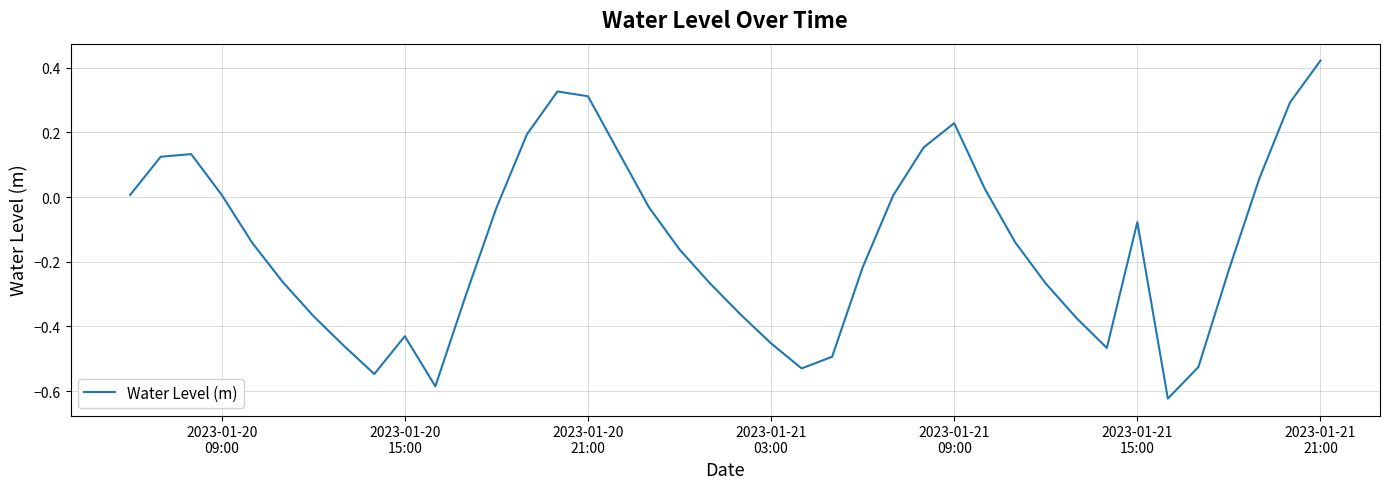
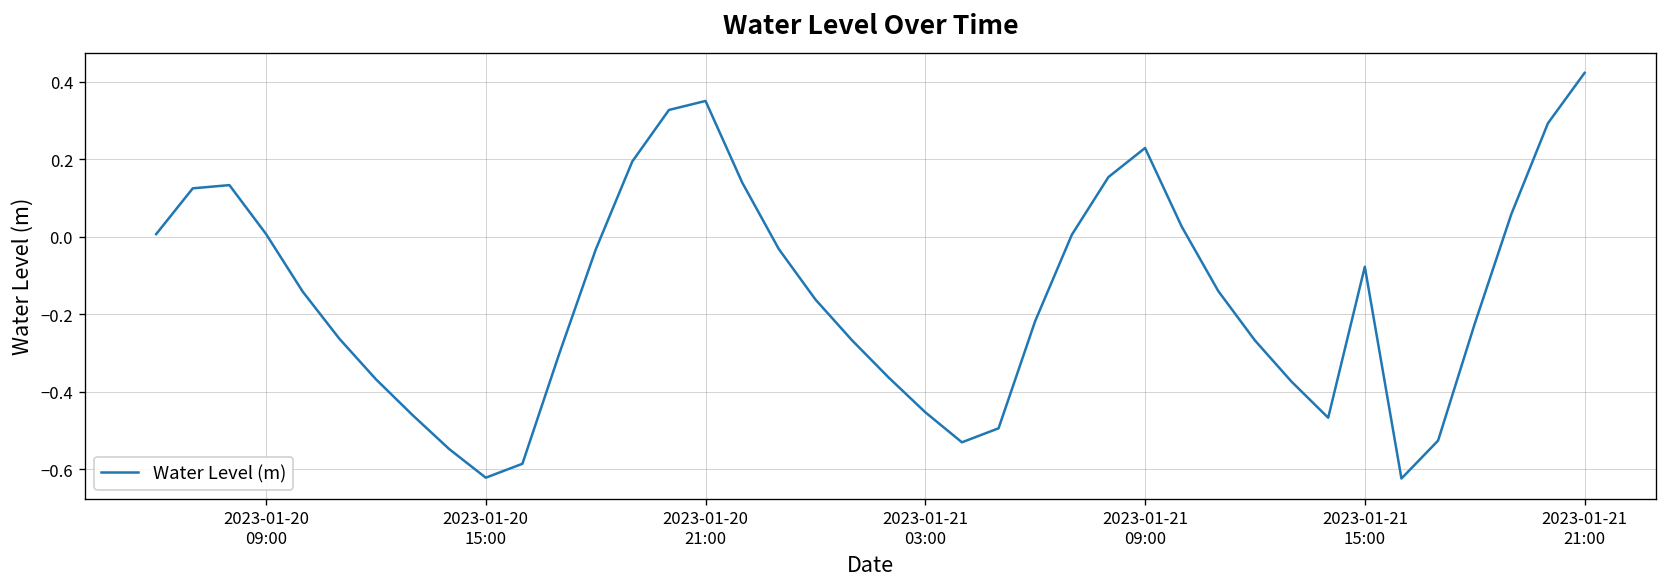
  {
    "2023-01-20 09:00": 0.01,
-   "2023-01-20 15:00": -0.43,
-   "2023-01-20 21:00": 0.31,
+   "2023-01-20 15:00": -0.62,
+   "2023-01-20 21:00": 0.35,
    "2023-01-21 03:00": -0.45,
    "2023-01-21 09:00": 0.23,
    "2023-01-21 15:00": -0.08,
    "2023-01-21 21:00": 0.42
  }
